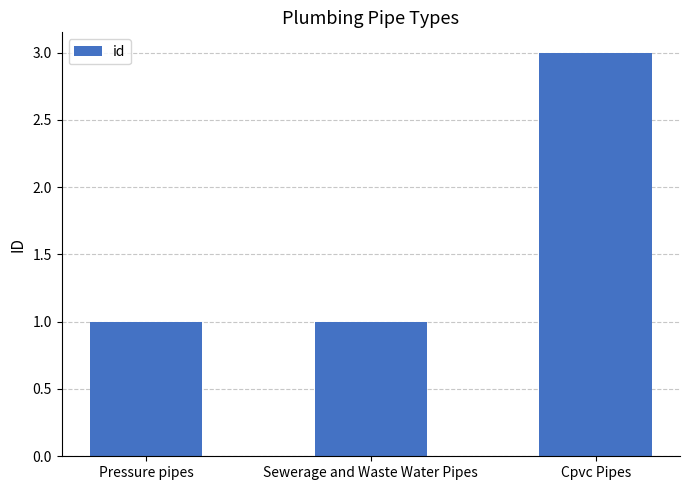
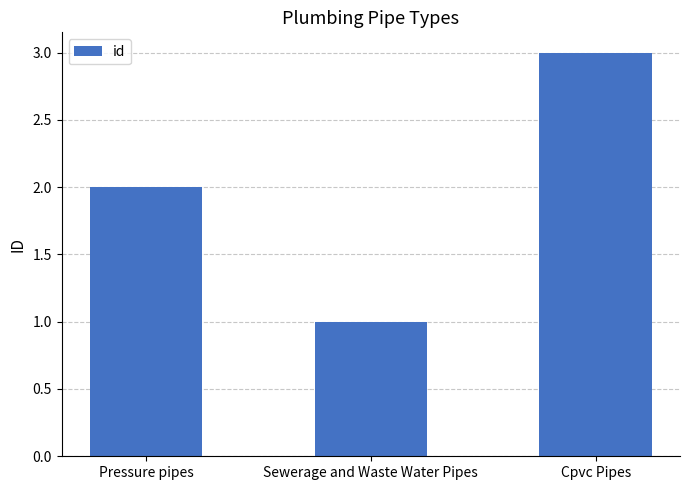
  {
-   "Pressure pipes": 1,
+   "Pressure pipes": 2,
    "Sewerage and Waste Water Pipes": 1,
    "Cpvc Pipes": 3
  }
